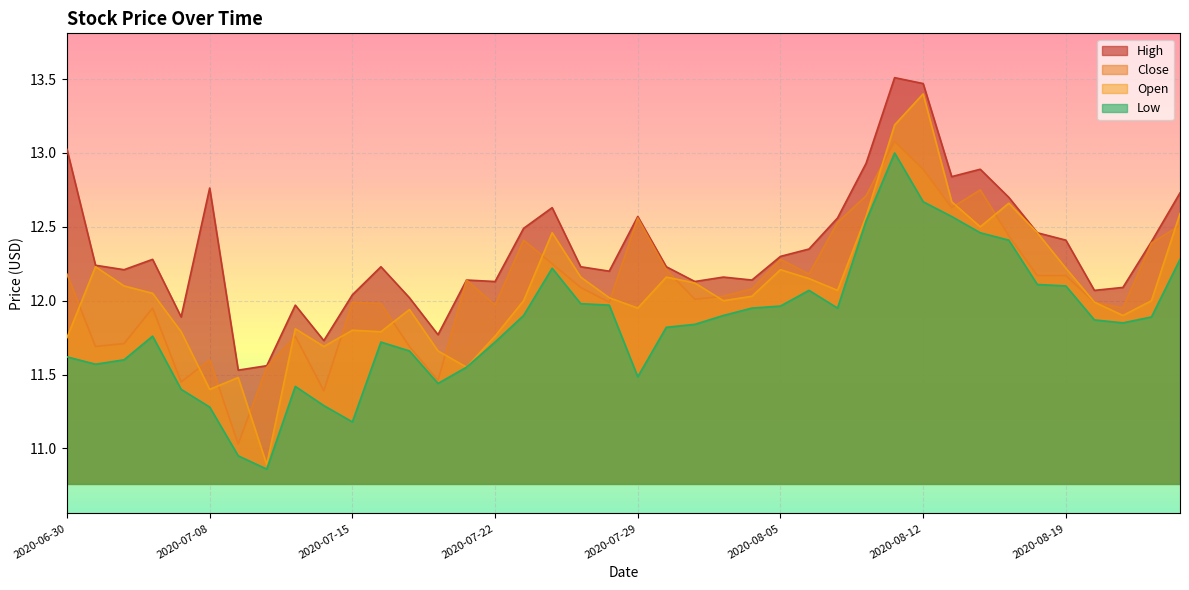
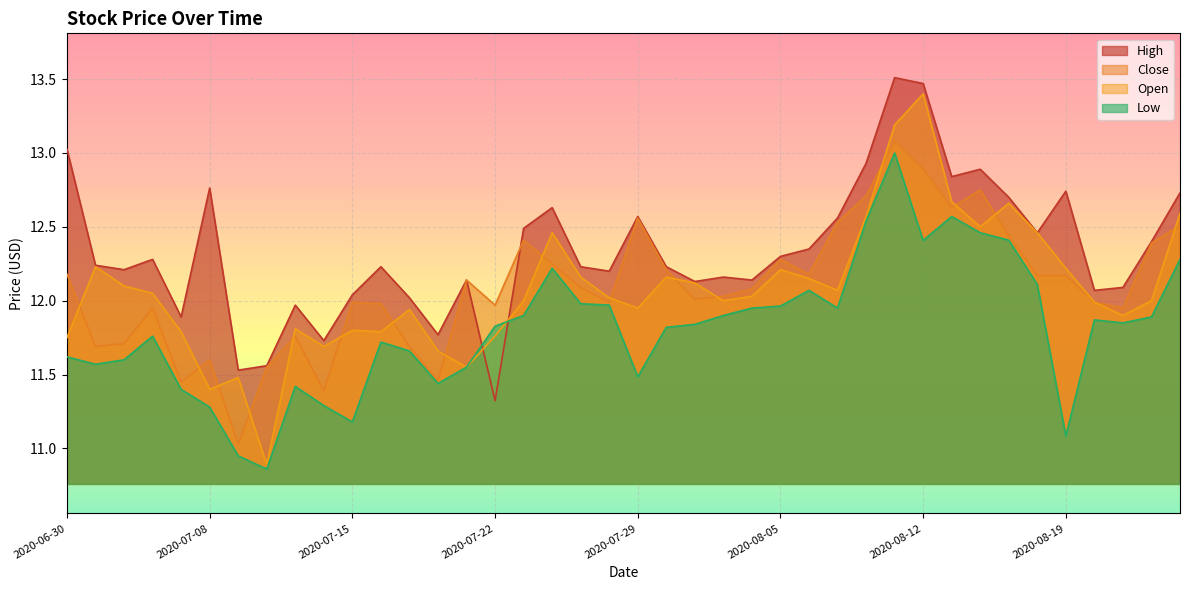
  {
    "High": {
      "2020-06-30": 13.03,
      "2020-07-08": 12.76,
      "2020-07-15": 12.04,
-     "2020-07-22": 12.13,
+     "2020-07-22": 11.32,
      "2020-08-05": 12.30,
      "2020-08-12": 13.47,
-     "2020-08-19": 12.41
+     "2020-08-19": 12.74
    },
    "Low": {
      "2020-06-30": 11.62,
      "2020-07-08": 11.28,
      "2020-07-15": 11.18,
-     "2020-07-22": 11.72,
+     "2020-07-22": 11.83,
      "2020-07-29": 11.49,
      "2020-08-05": 11.96,
-     "2020-08-12": 12.67,
-     "2020-08-19": 12.10
+     "2020-08-12": 12.41,
+     "2020-08-19": 11.08
    }
  }
